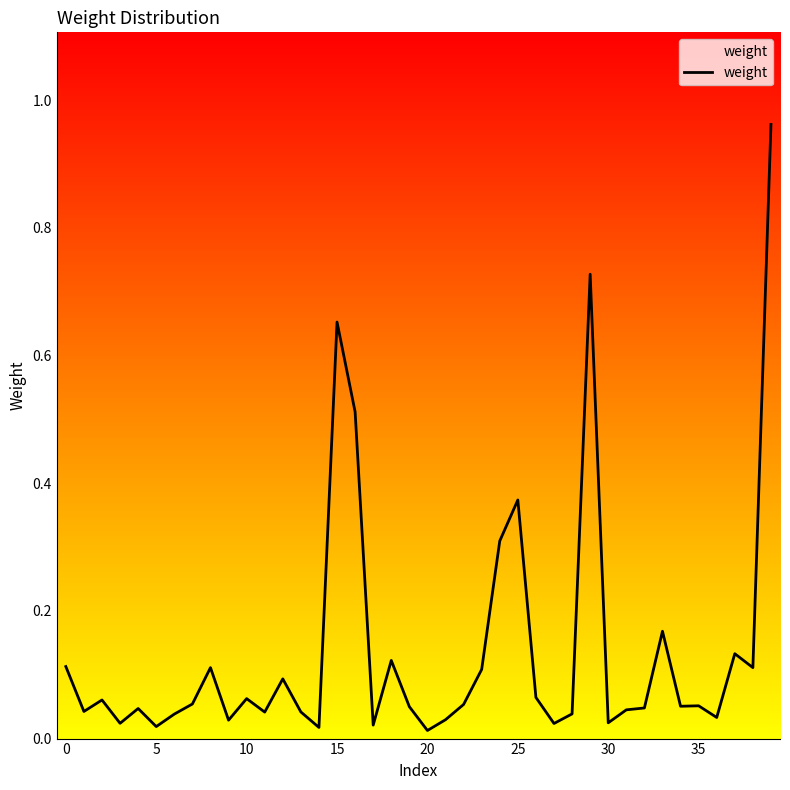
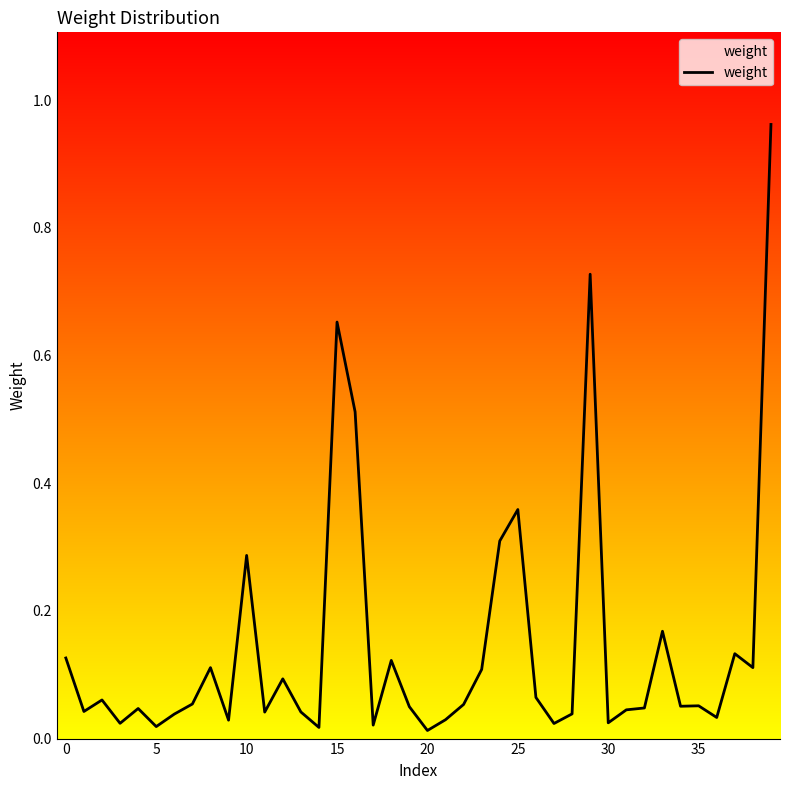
  {
-   "0": 0.11,
+   "0": 0.13,
    "5": 0.02,
-   "10": 0.06,
+   "10": 0.29,
    "15": 0.65,
    "20": 0.01,
-   "25": 0.37,
+   "25": 0.36,
    "30": 0.02,
    "35": 0.05
  }
